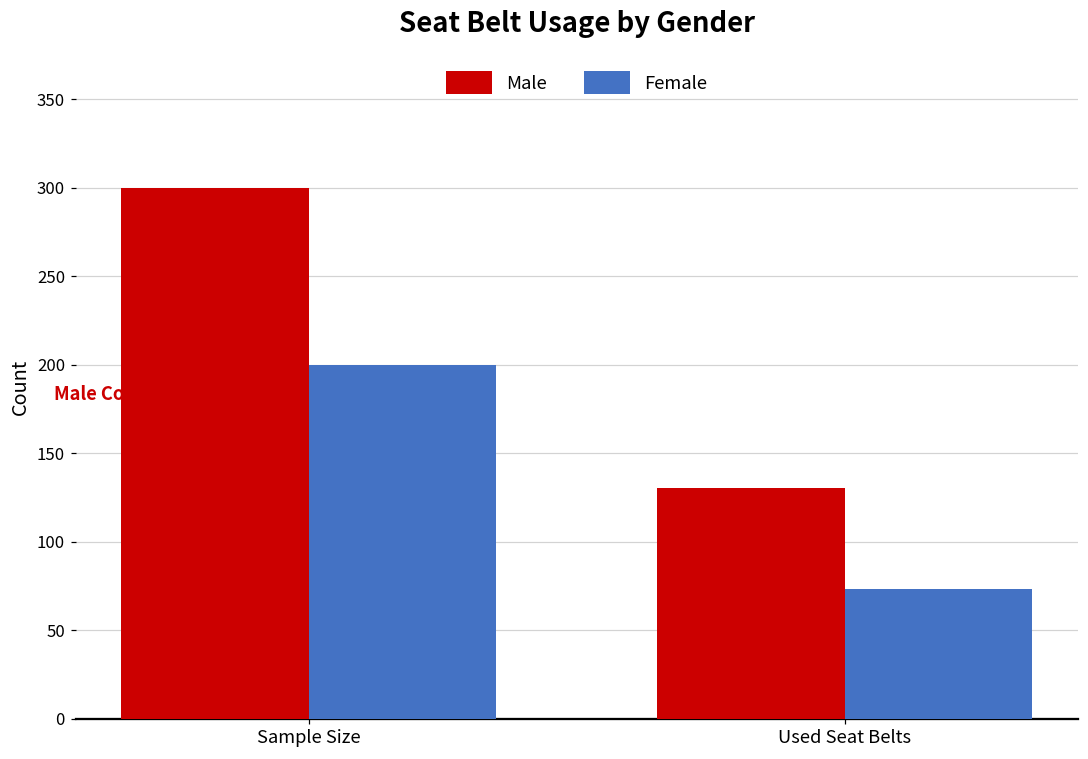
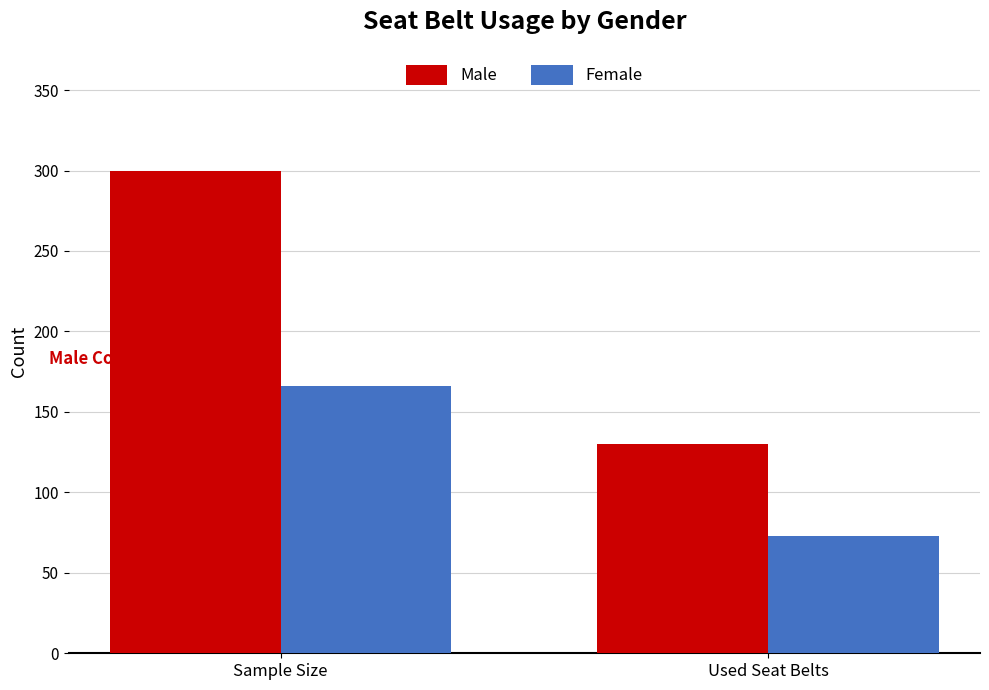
  {
    "Male": {
      "Sample Size": 300,
      "Used Seat Belts": 130
    },
    "Female": {
-     "Sample Size": 200,
+     "Sample Size": 166,
      "Used Seat Belts": 73
    }
  }
